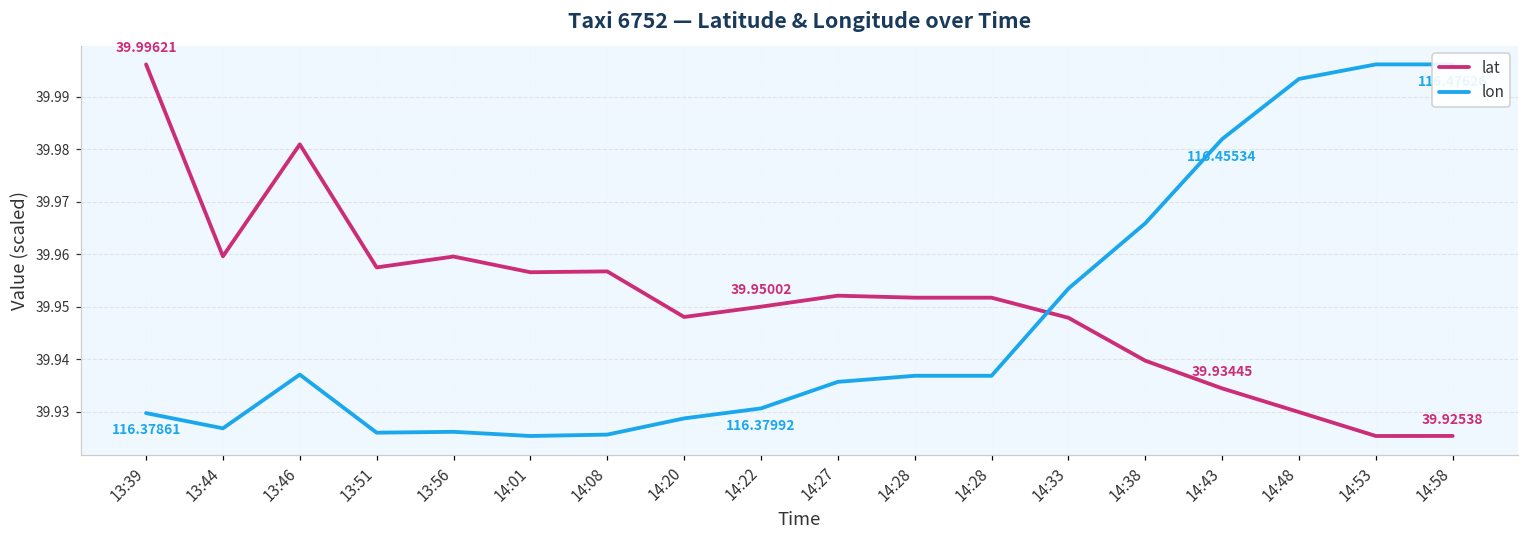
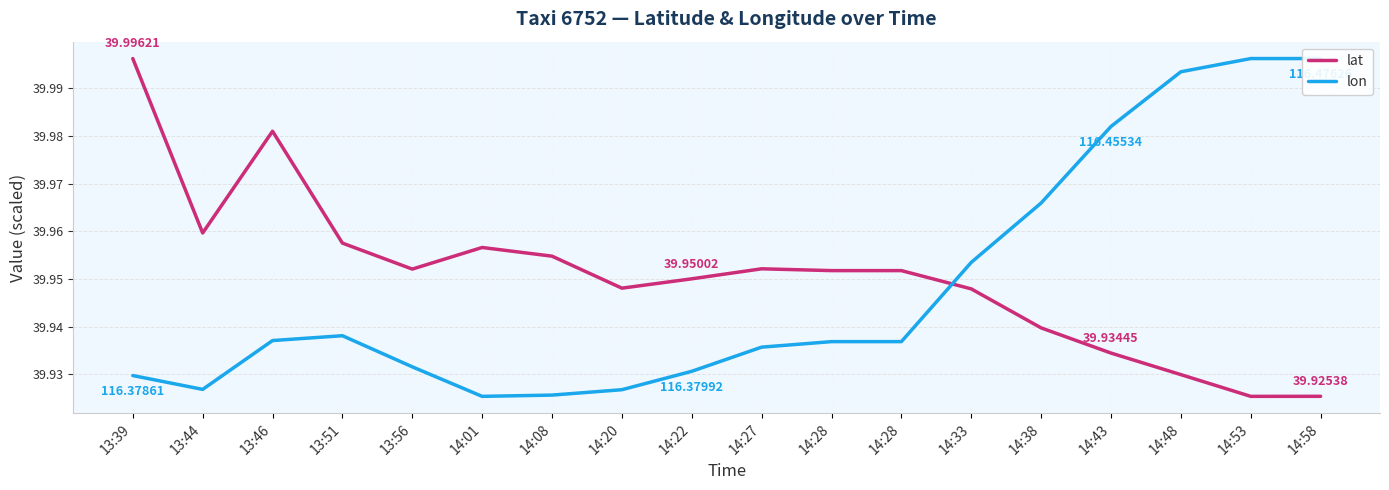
  {
    "lat": {
      "13:44": 39.960,
      "13:46": 39.981,
      "13:51": 39.958,
-     "13:56": 39.960,
+     "13:56": 39.952,
      "14:01": 39.957,
-     "14:08": 39.957,
+     "14:08": 39.955,
      "14:20": 39.948,
      "14:27": 39.952,
      "14:33": 39.948,
      "14:38": 39.940,
      "14:48": 39.930,
      "14:53": 39.925
    },
    "lon": {
      "13:44": 39.927,
      "13:46": 39.937,
-     "13:51": 39.926,
-     "13:56": 39.926,
+     "13:51": 39.938,
+     "13:56": 39.932,
      "14:01": 39.925,
      "14:08": 39.926,
-     "14:20": 39.929,
+     "14:20": 39.927,
      "14:27": 39.936,
      "14:33": 39.953,
      "14:38": 39.966,
      "14:48": 39.993,
      "14:53": 39.996
    }
  }
